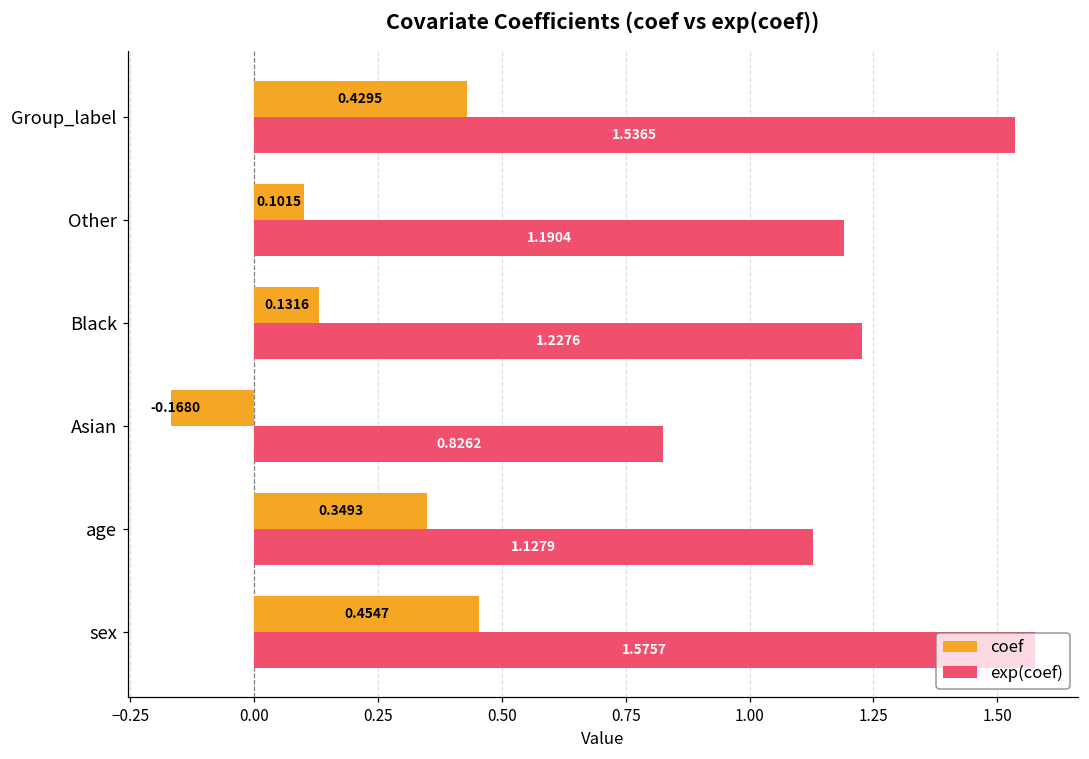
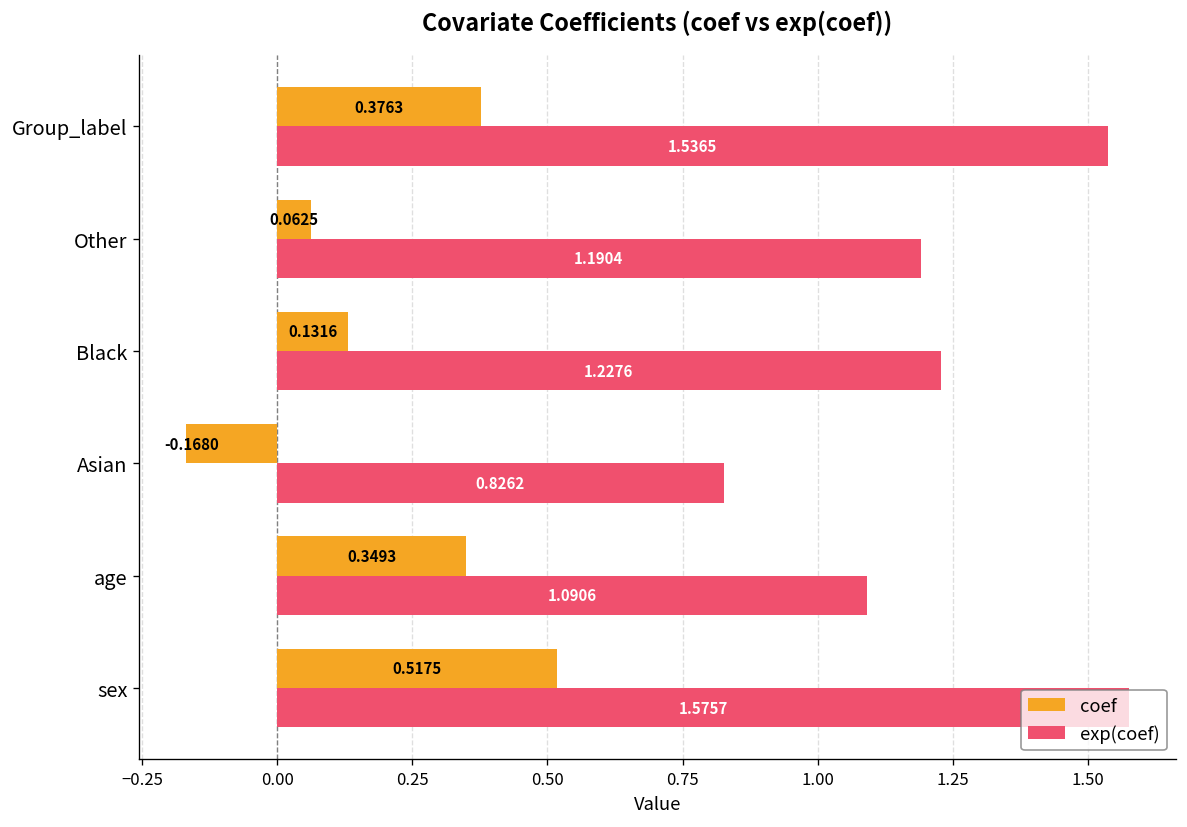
  {
    "coef": {
-     "Group_label": 0.4295,
-     "Other": 0.1015,
+     "Group_label": 0.3763,
+     "Other": 0.0625,
      "Black": 0.1316,
      "Asian": -0.1680,
      "age": 0.3493,
-     "sex": 0.4547
+     "sex": 0.5175
    },
    "exp(coef)": {
      "Group_label": 1.5365,
      "Other": 1.1904,
      "Black": 1.2276,
      "Asian": 0.8262,
-     "age": 1.1279
+     "age": 1.0906
    }
  }
